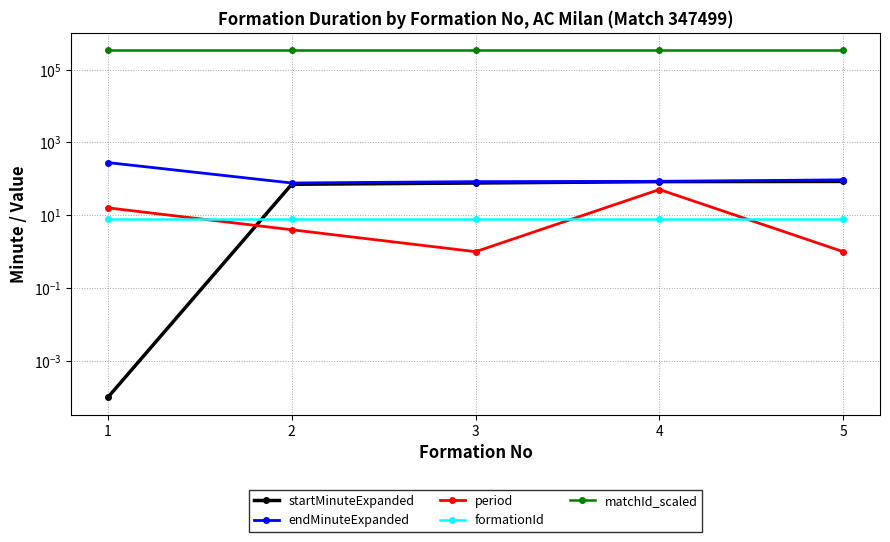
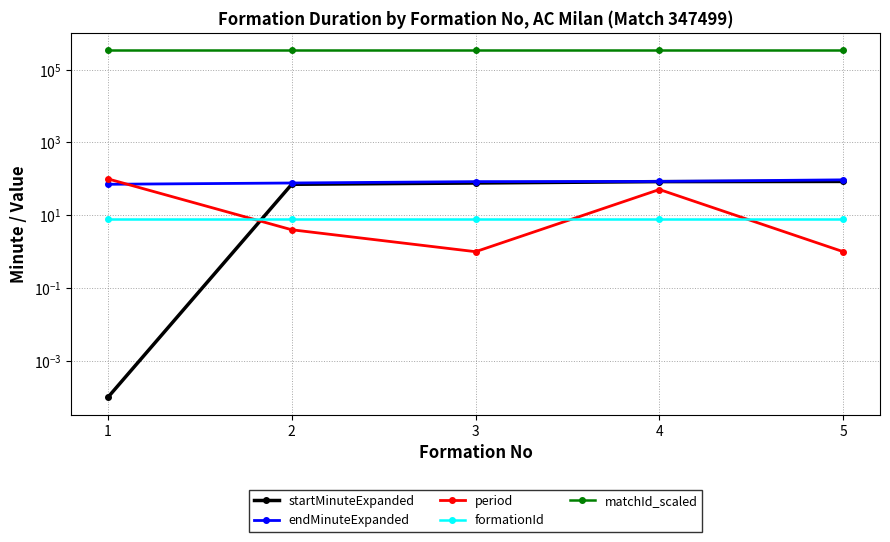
  {
    "startMinuteExpanded": {
      "1": 0.00010
    },
    "endMinuteExpanded": {
-     "1": 300
+     "1": 70
    },
    "period": {
-     "1": 20,
+     "1": 100,
      "2": 4,
      "3": 1,
      "4": 50,
      "5": 1
    },
    "formationId": {
      "1": 8,
      "2": 8,
      "3": 8,
      "4": 8,
      "5": 8
    },
    "matchId_scaled": {
      "1": 300000,
      "2": 300000,
      "3": 300000,
      "4": 300000,
      "5": 300000
    }
  }
